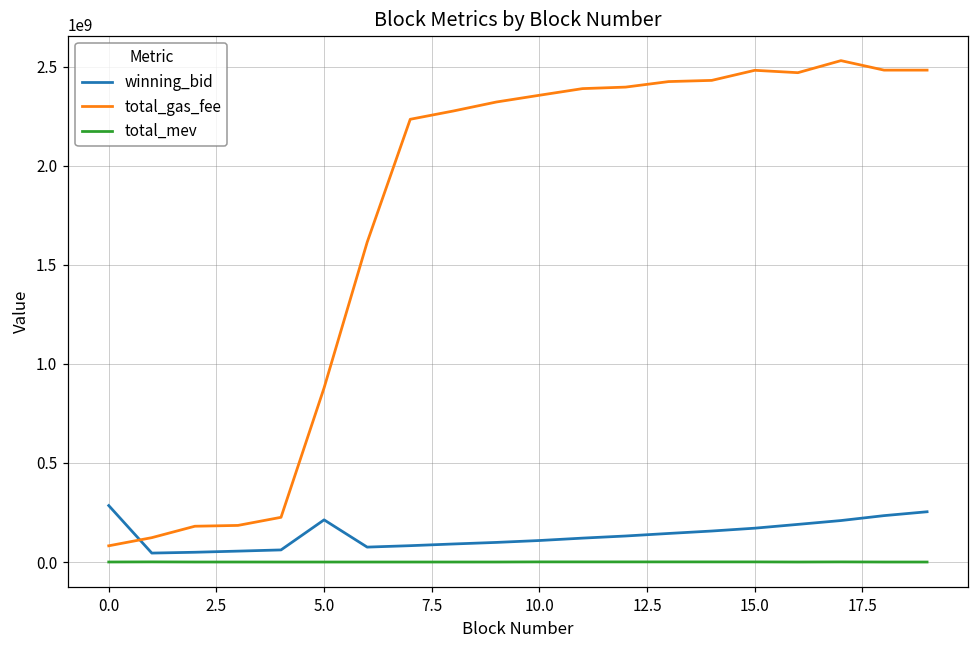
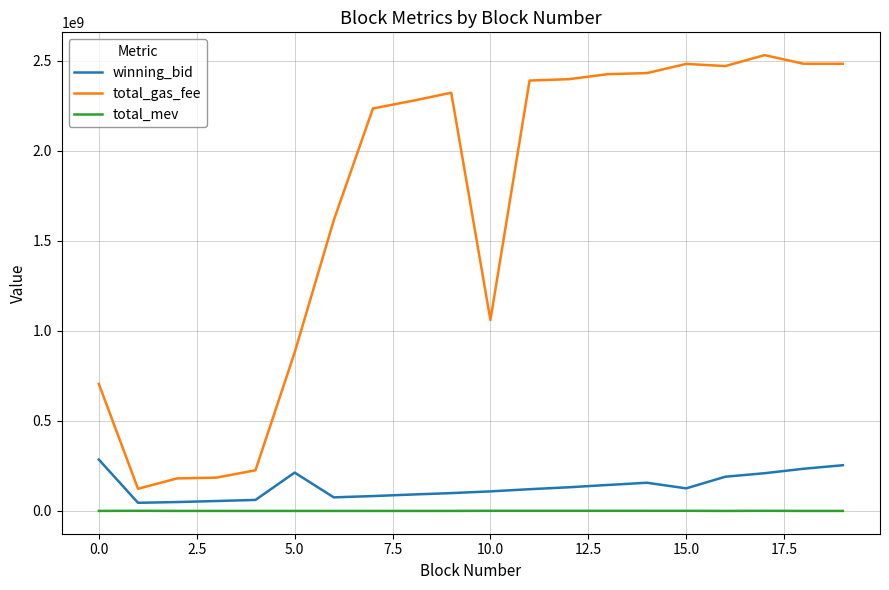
  {
    "winning_bid": {
      "0.0": 280000000,
      "5.0": 210000000,
      "10.0": 110000000,
-     "15.0": 170000000
+     "15.0": 130000000
    },
    "total_gas_fee": {
-     "0.0": 80000000,
+     "0.0": 710000000,
      "5.0": 880000000,
-     "10.0": 2360000000,
+     "10.0": 1060000000,
      "15.0": 2480000000
    },
    "total_mev": {
      "0.0": 0,
      "5.0": 0,
      "10.0": 0,
      "15.0": 0
    }
  }
